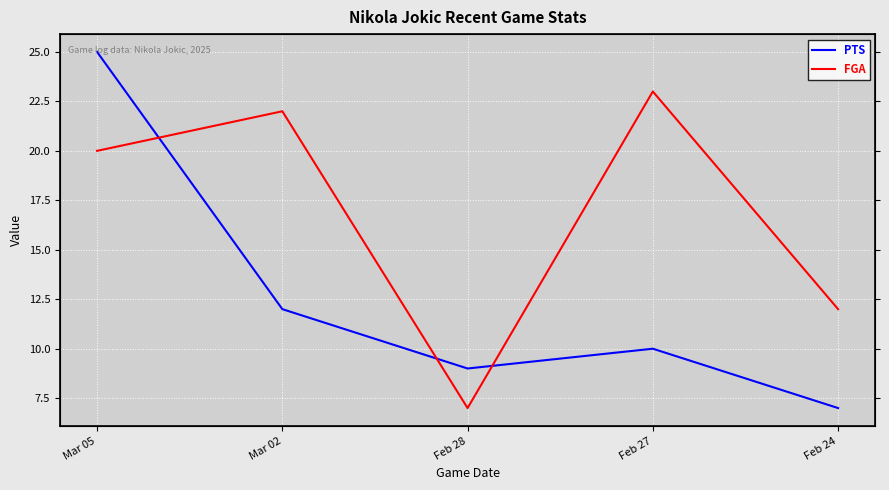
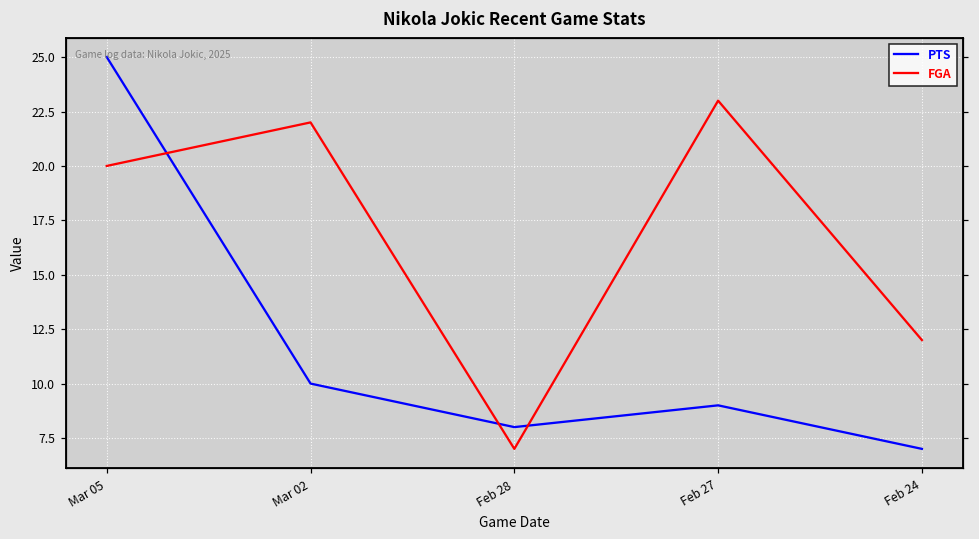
  {
    "PTS": {
-     "Mar 02": 12,
-     "Feb 28": 9,
-     "Feb 27": 10,
+     "Mar 02": 10,
+     "Feb 28": 8,
+     "Feb 27": 9,
      "Feb 24": 7
    },
    "FGA": {
      "Mar 05": 20,
      "Mar 02": 22,
      "Feb 28": 7,
      "Feb 27": 23,
      "Feb 24": 12
    }
  }
